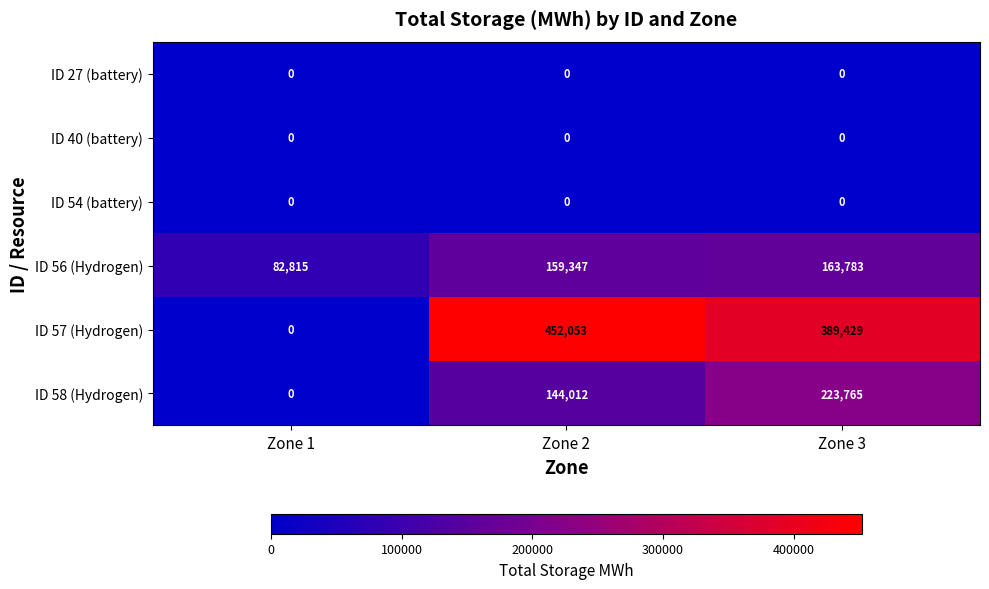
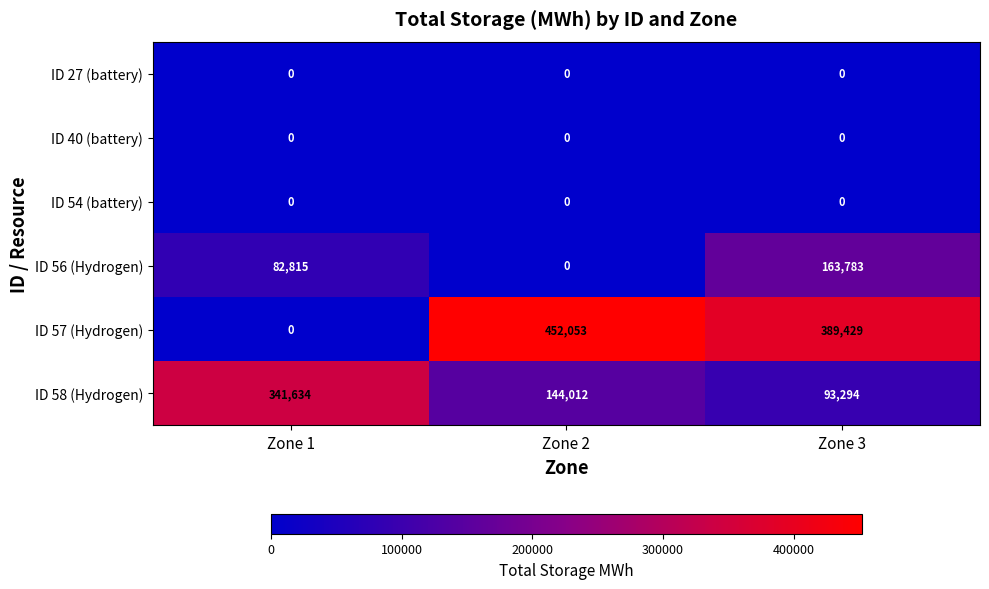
  {
    "ID 27 (battery)": {
      "Zone 1": "0",
      "Zone 2": "0",
      "Zone 3": "0"
    },
    "ID 40 (battery)": {
      "Zone 1": "0",
      "Zone 2": "0",
      "Zone 3": "0"
    },
    "ID 54 (battery)": {
      "Zone 1": "0",
      "Zone 2": "0",
      "Zone 3": "0"
    },
    "ID 56 (Hydrogen)": {
      "Zone 1": "82,815",
-     "Zone 2": "159,347",
+     "Zone 2": "0",
      "Zone 3": "163,783"
    },
    "ID 57 (Hydrogen)": {
      "Zone 1": "0",
      "Zone 2": "452,053",
      "Zone 3": "389,429"
    },
    "ID 58 (Hydrogen)": {
-     "Zone 1": "0",
+     "Zone 1": "341,634",
      "Zone 2": "144,012",
-     "Zone 3": "223,765"
+     "Zone 3": "93,294"
    }
  }
